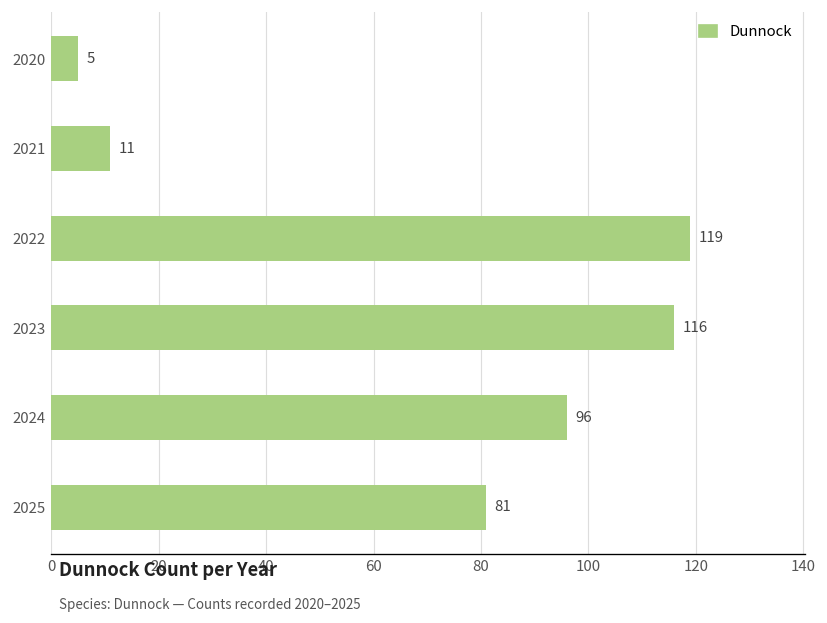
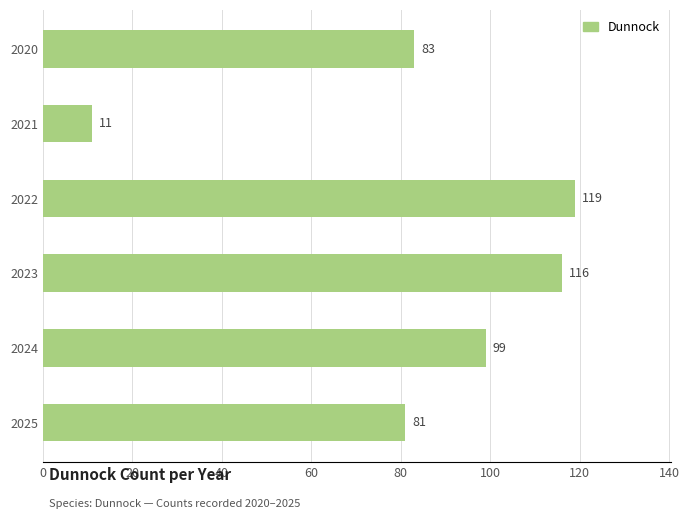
  {
-   "2020": 5,
+   "2020": 83,
    "2021": 11,
    "2022": 119,
    "2023": 116,
-   "2024": 96,
+   "2024": 99,
    "2025": 81
  }
